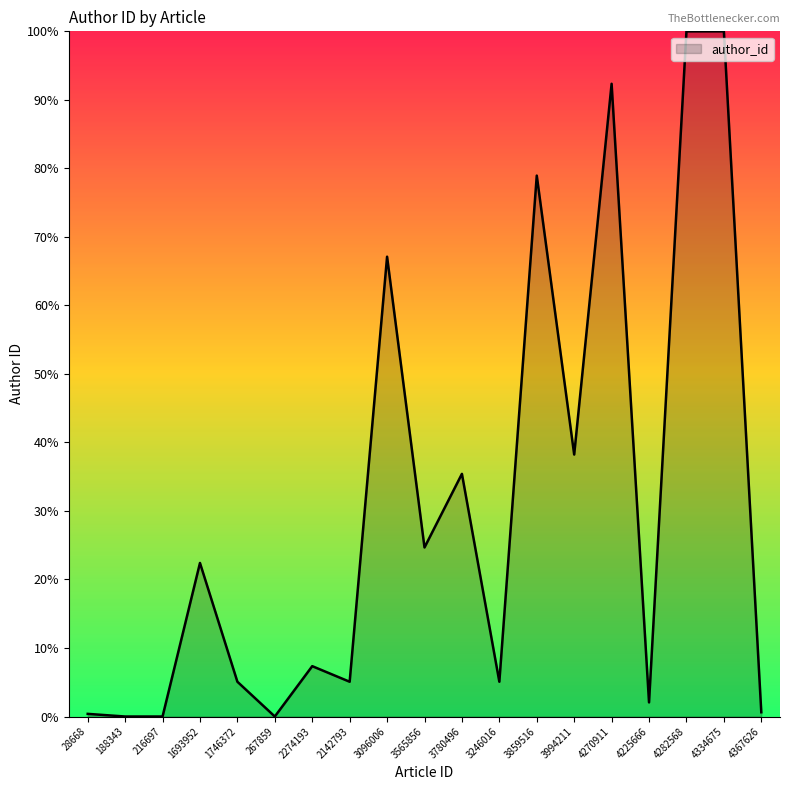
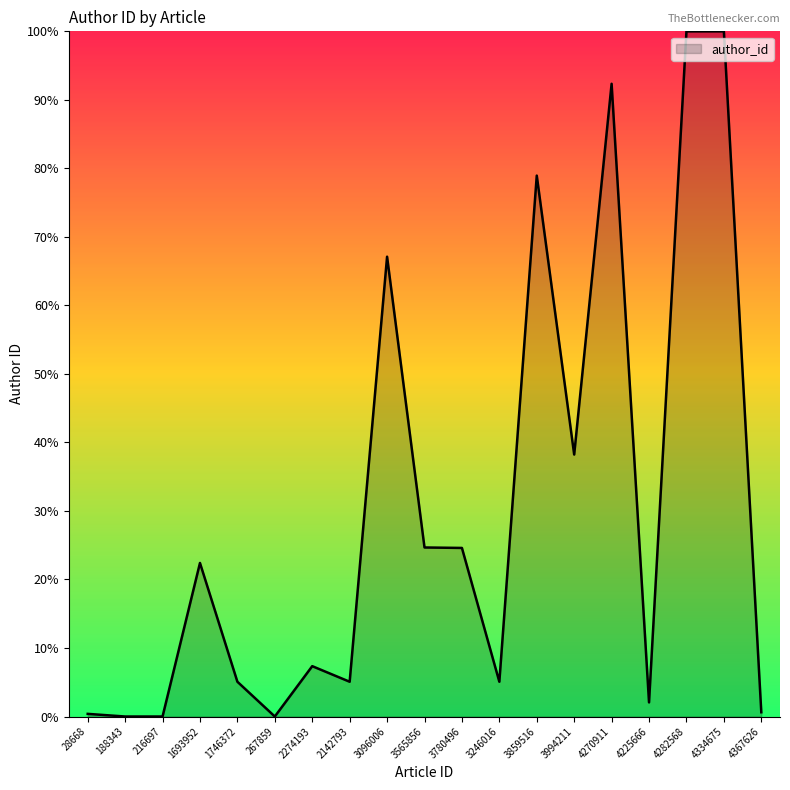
  {
    "28668": "0%",
    "188343": "0%",
    "216697": "0%",
    "1693952": "22%",
    "1746372": "5%",
    "267859": "0%",
    "2274193": "7%",
    "2142793": "5%",
    "3096006": "67%",
    "3565856": "25%",
-   "3780496": "35%",
+   "3780496": "25%",
    "3246016": "5%",
    "3859516": "79%",
    "3994211": "38%",
    "4270911": "92%",
    "4225666": "2%",
    "4282568": "100%",
    "4334675": "100%",
    "4367626": "1%"
  }
